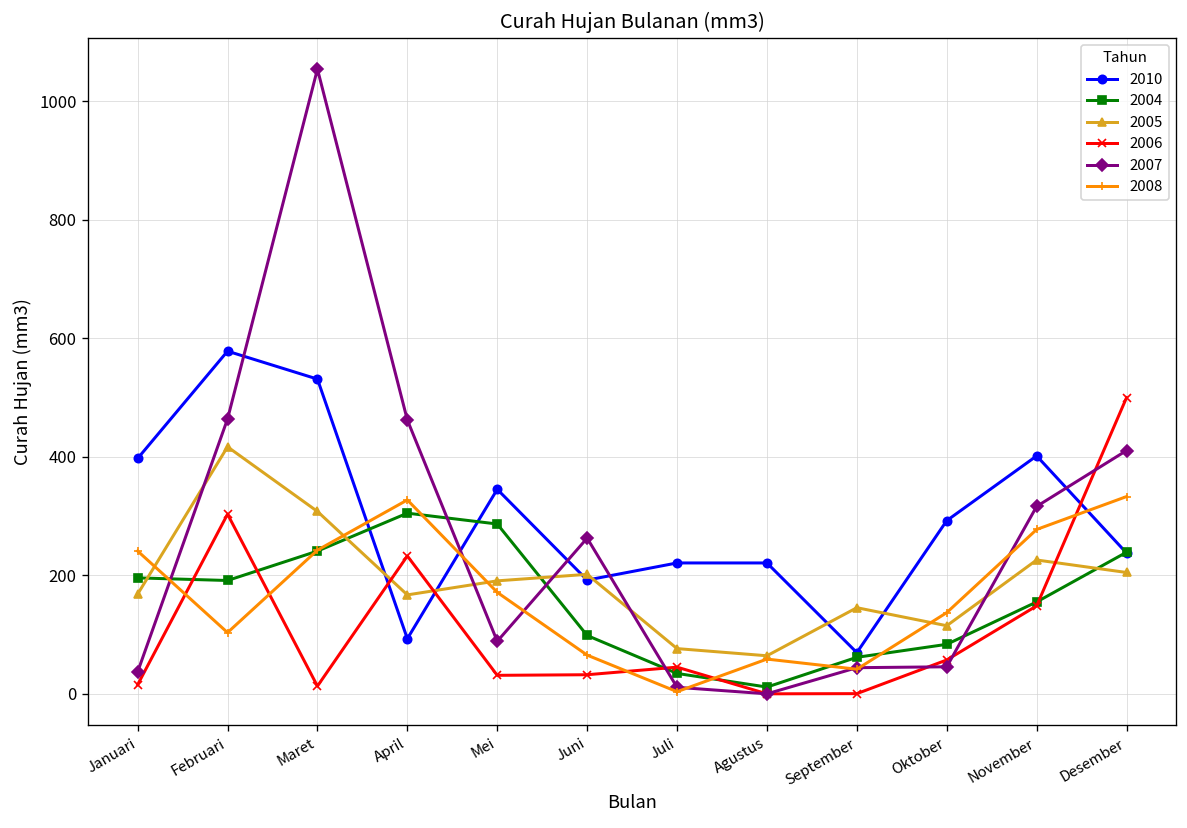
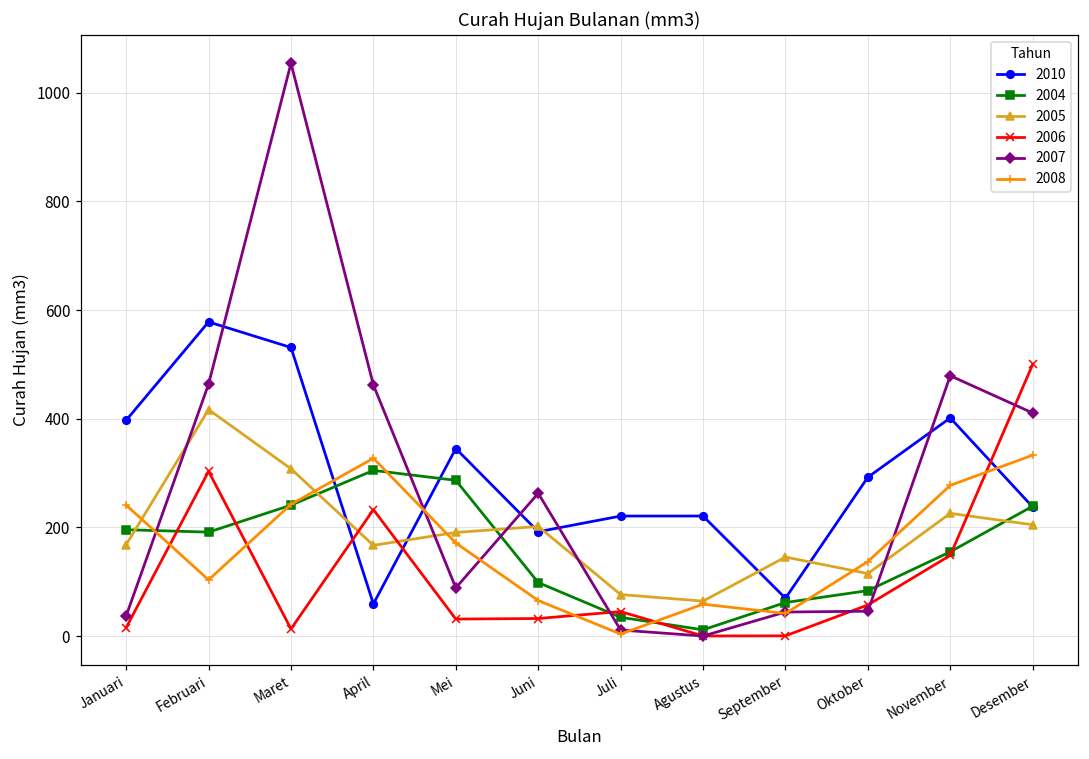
  {
    "2010": {
      "Januari": 400,
      "Februari": 580,
      "Maret": 530,
-     "April": 90,
+     "April": 60,
      "Mei": 350,
      "Juni": 190,
      "Juli": 220,
      "Agustus": 220,
      "September": 70,
      "Oktober": 290,
      "November": 400
    },
    "2004": {
      "Januari": 200,
      "Februari": 190,
      "April": 300,
      "Mei": 290,
      "Juni": 100,
      "Juli": 30,
      "Agustus": 10,
      "September": 60,
      "Oktober": 80,
      "November": 160
    },
    "2006": {
      "Januari": 20,
      "Februari": 300,
      "Maret": 10,
      "April": 230,
      "Mei": 30,
      "Juni": 30,
      "Juli": 50,
      "September": 0,
      "Oktober": 60,
      "November": 150,
      "Desember": 500
    },
    "2007": {
      "Januari": 40,
      "Februari": 460,
      "Maret": 1050,
      "April": 460,
      "Mei": 90,
      "Juni": 260,
      "Juli": 10,
      "Oktober": 50,
-     "November": 320,
+     "November": 480,
      "Desember": 410
    }
  }
